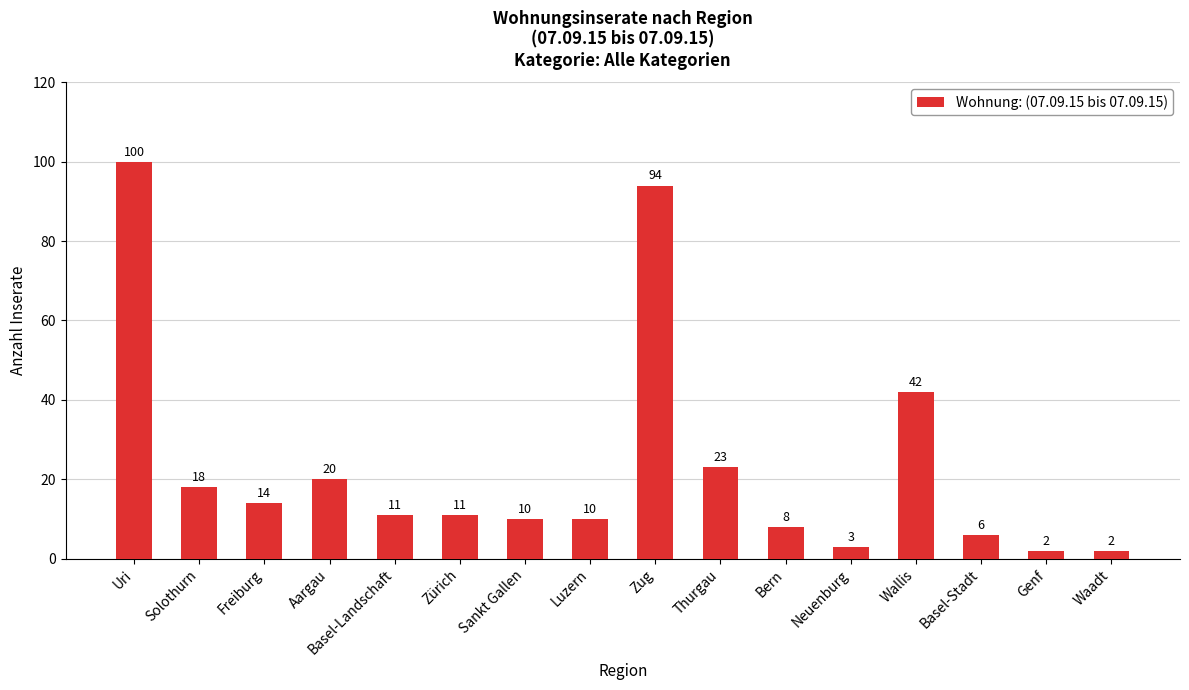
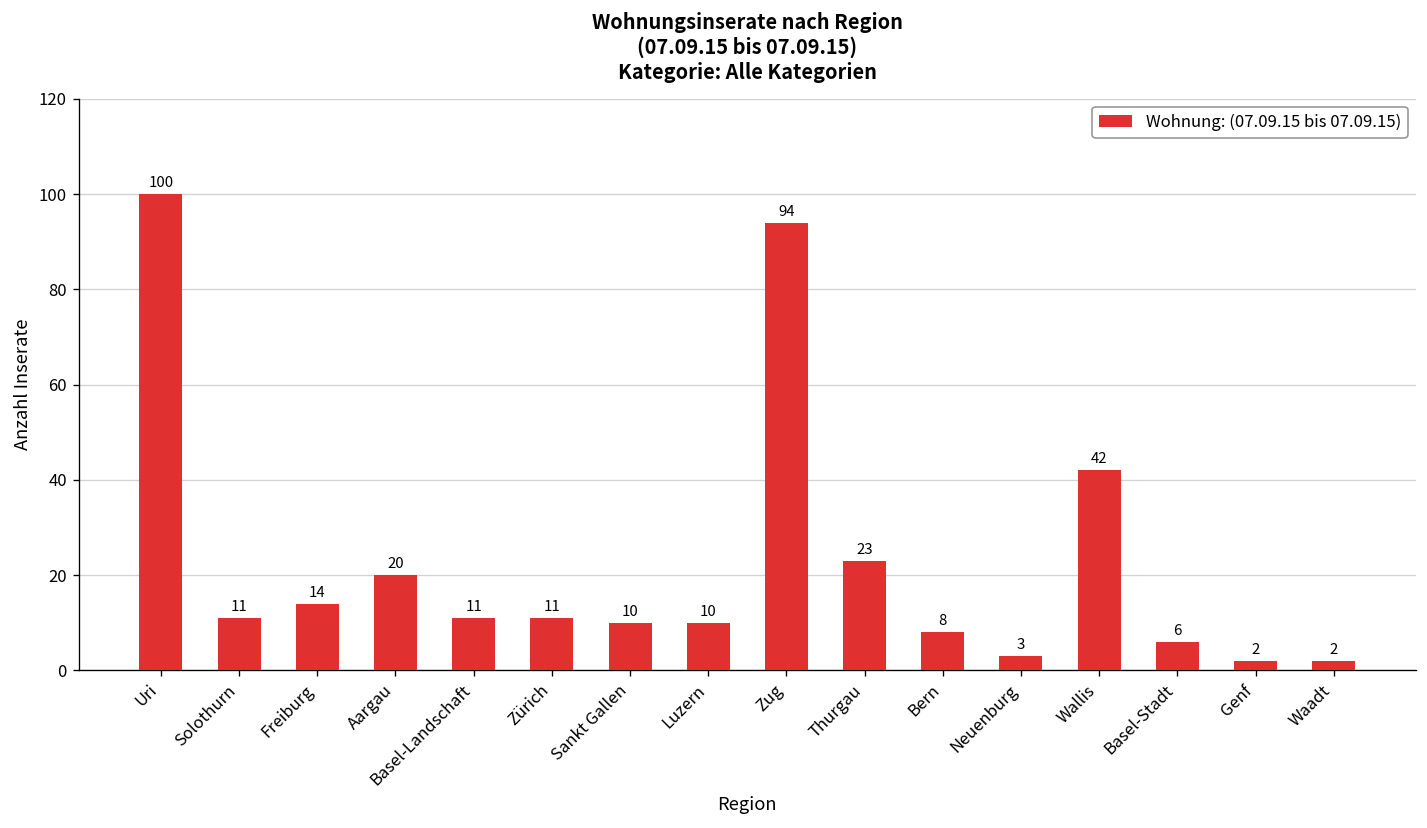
  {
    "Uri": 100,
-   "Solothurn": 18,
+   "Solothurn": 11,
    "Freiburg": 14,
    "Aargau": 20,
    "Basel-Landschaft": 11,
    "Zürich": 11,
    "Sankt Gallen": 10,
    "Luzern": 10,
    "Zug": 94,
    "Thurgau": 23,
    "Bern": 8,
    "Neuenburg": 3,
    "Wallis": 42,
    "Basel-Stadt": 6,
    "Genf": 2,
    "Waadt": 2
  }
